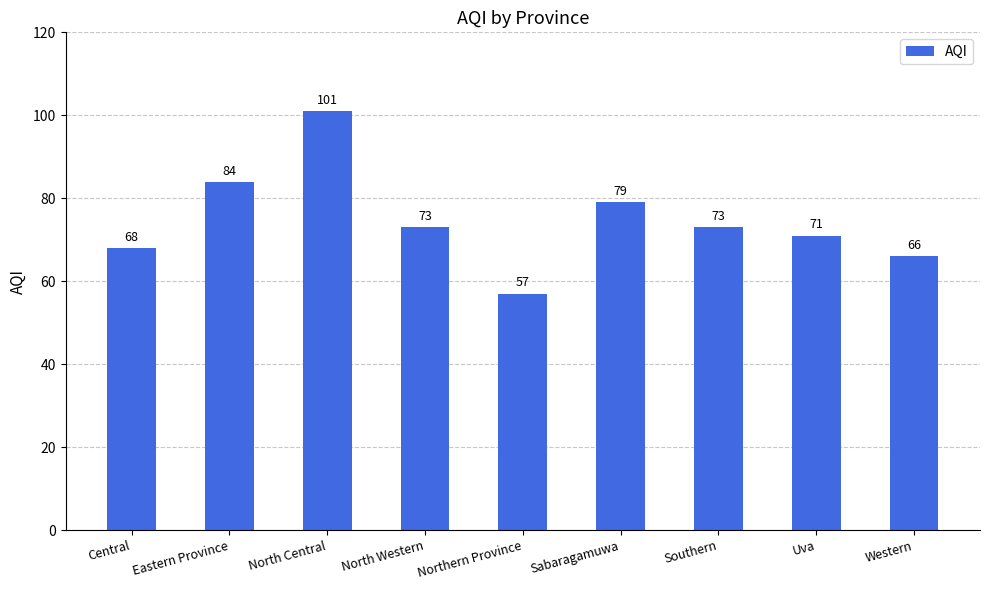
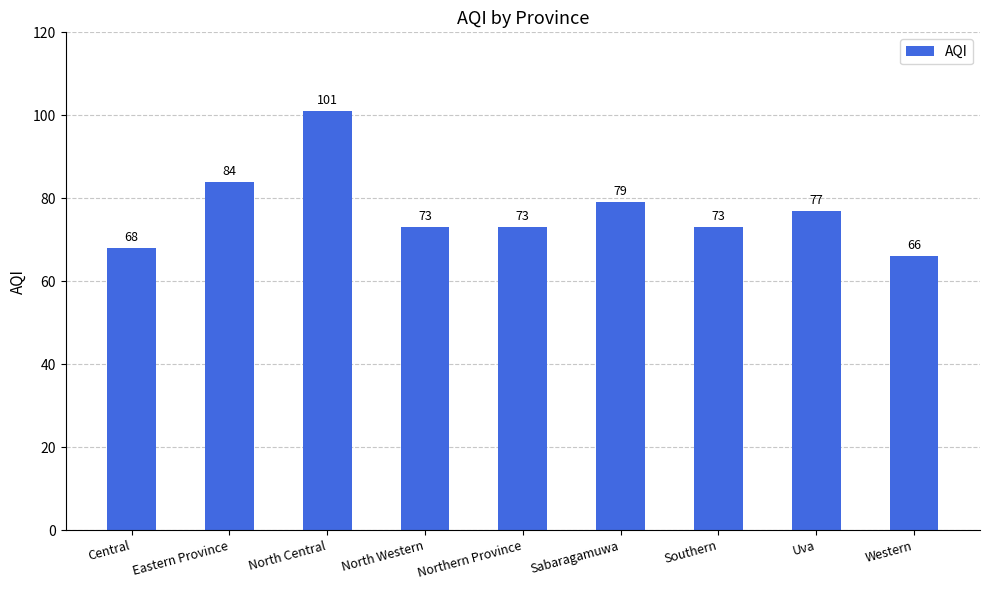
  {
    "Central": 68,
    "Eastern Province": 84,
    "North Central": 101,
    "North Western": 73,
-   "Northern Province": 57,
+   "Northern Province": 73,
    "Sabaragamuwa": 79,
    "Southern": 73,
-   "Uva": 71,
+   "Uva": 77,
    "Western": 66
  }
